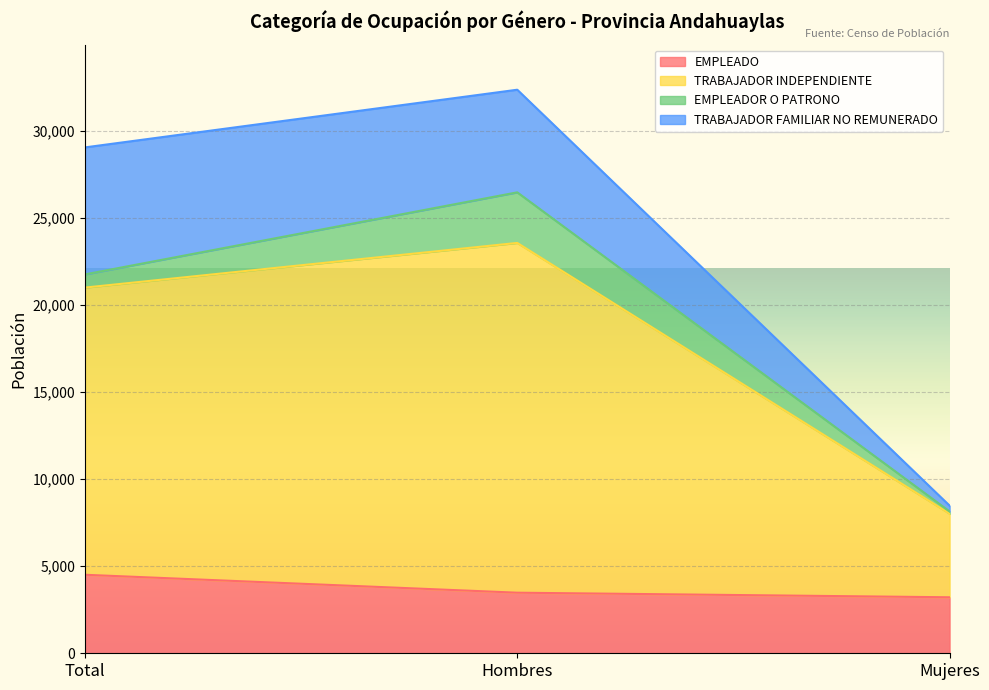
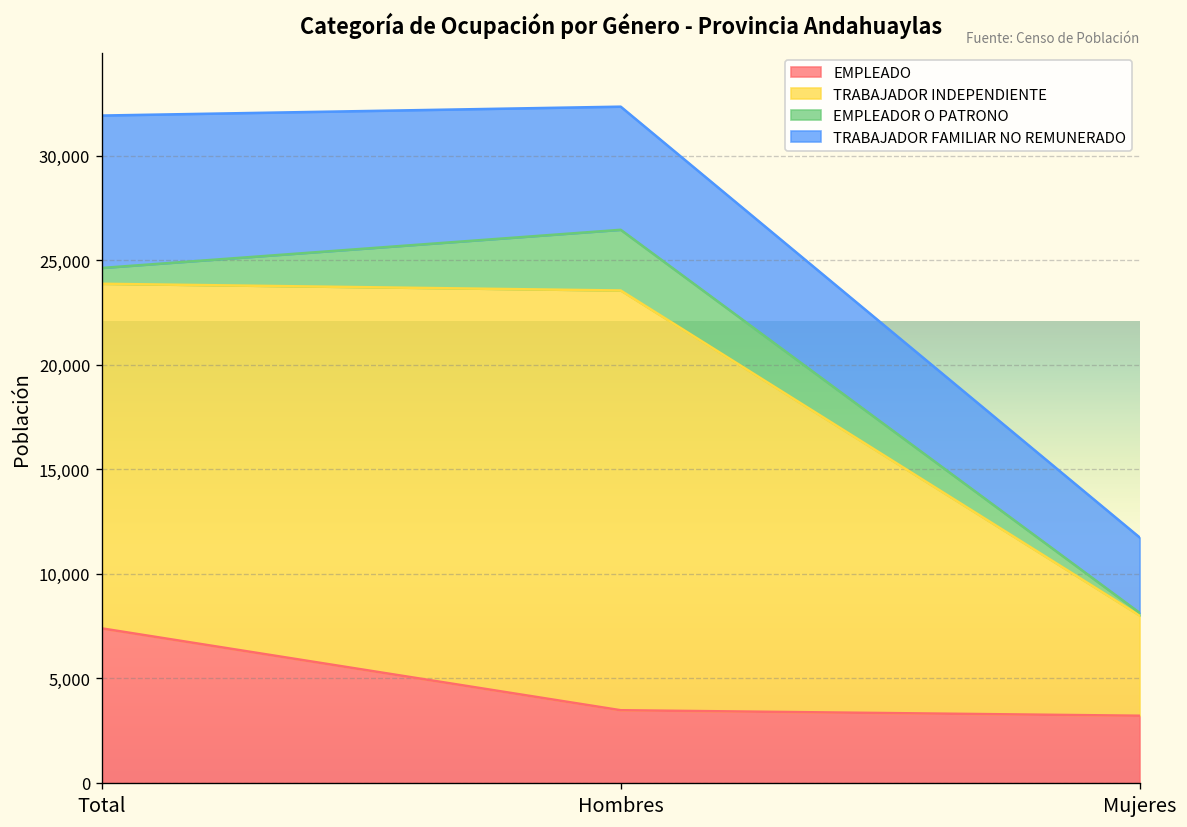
  {
    "EMPLEADO": {
-     "Total": "4,500",
+     "Total": "7,400",
      "Hombres": "3,500",
      "Mujeres": "3,200"
    },
    "TRABAJADOR INDEPENDIENTE": {
      "Total": "16,500",
      "Hombres": "20,100"
    },
    "EMPLEADOR O PATRONO": {
      "Total": "800",
      "Hombres": "2,900"
    },
    "TRABAJADOR FAMILIAR NO REMUNERADO": {
      "Total": "7,300",
      "Hombres": "5,900",
-     "Mujeres": "300"
+     "Mujeres": "3,600"
    }
  }
